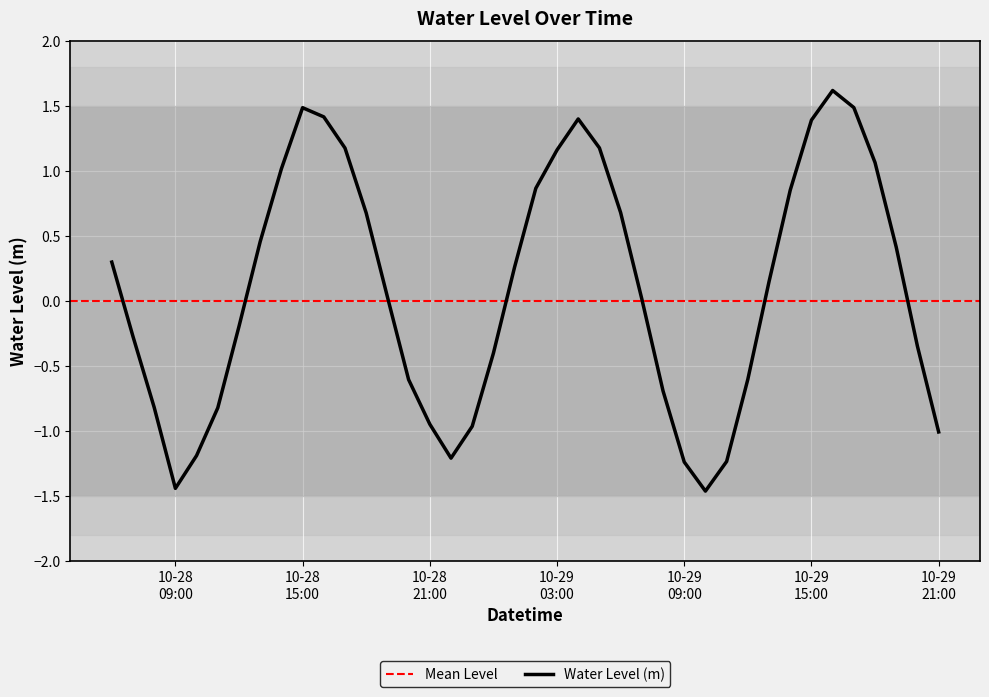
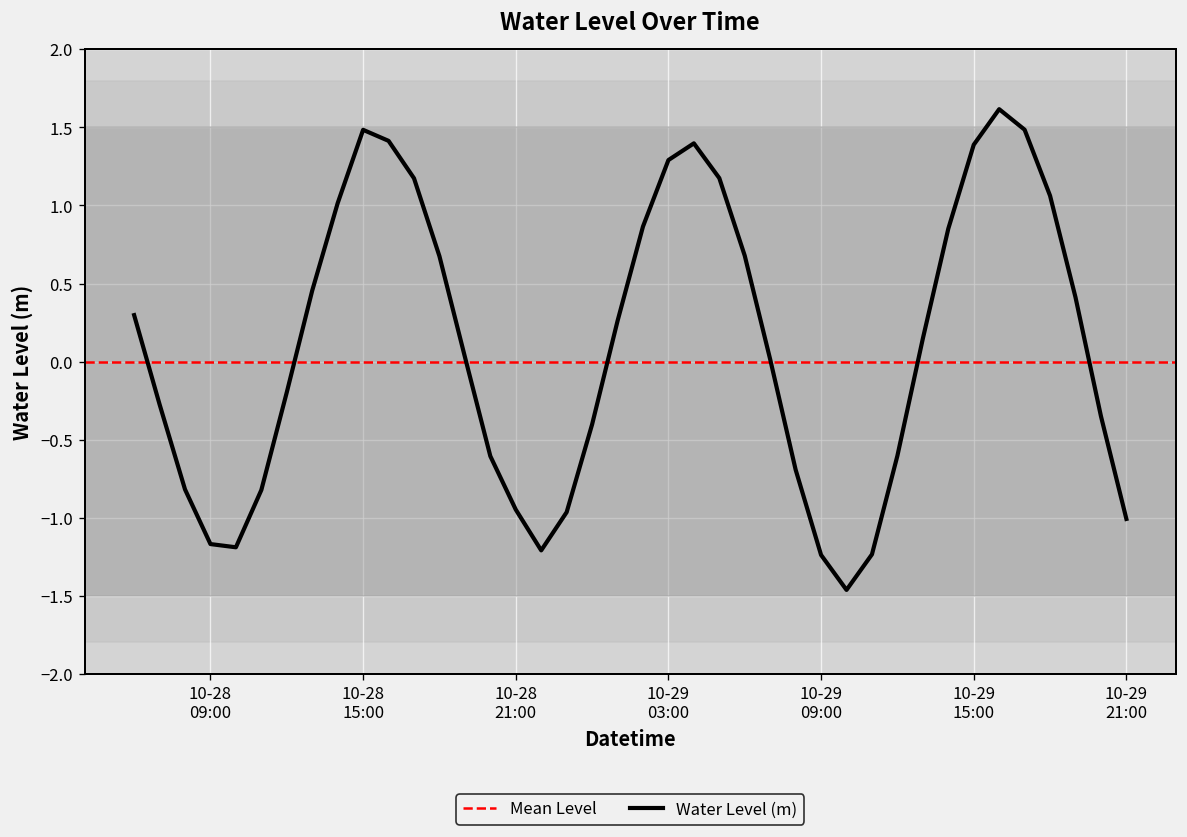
  {
-   "10-28 09:00": -1.44,
+   "10-28 09:00": -1.17,
    "10-28 15:00": 1.48,
    "10-28 21:00": -0.95,
-   "10-29 03:00": 1.16,
+   "10-29 03:00": 1.29,
    "10-29 09:00": -1.24,
    "10-29 15:00": 1.39,
    "10-29 21:00": -1.01
  }
